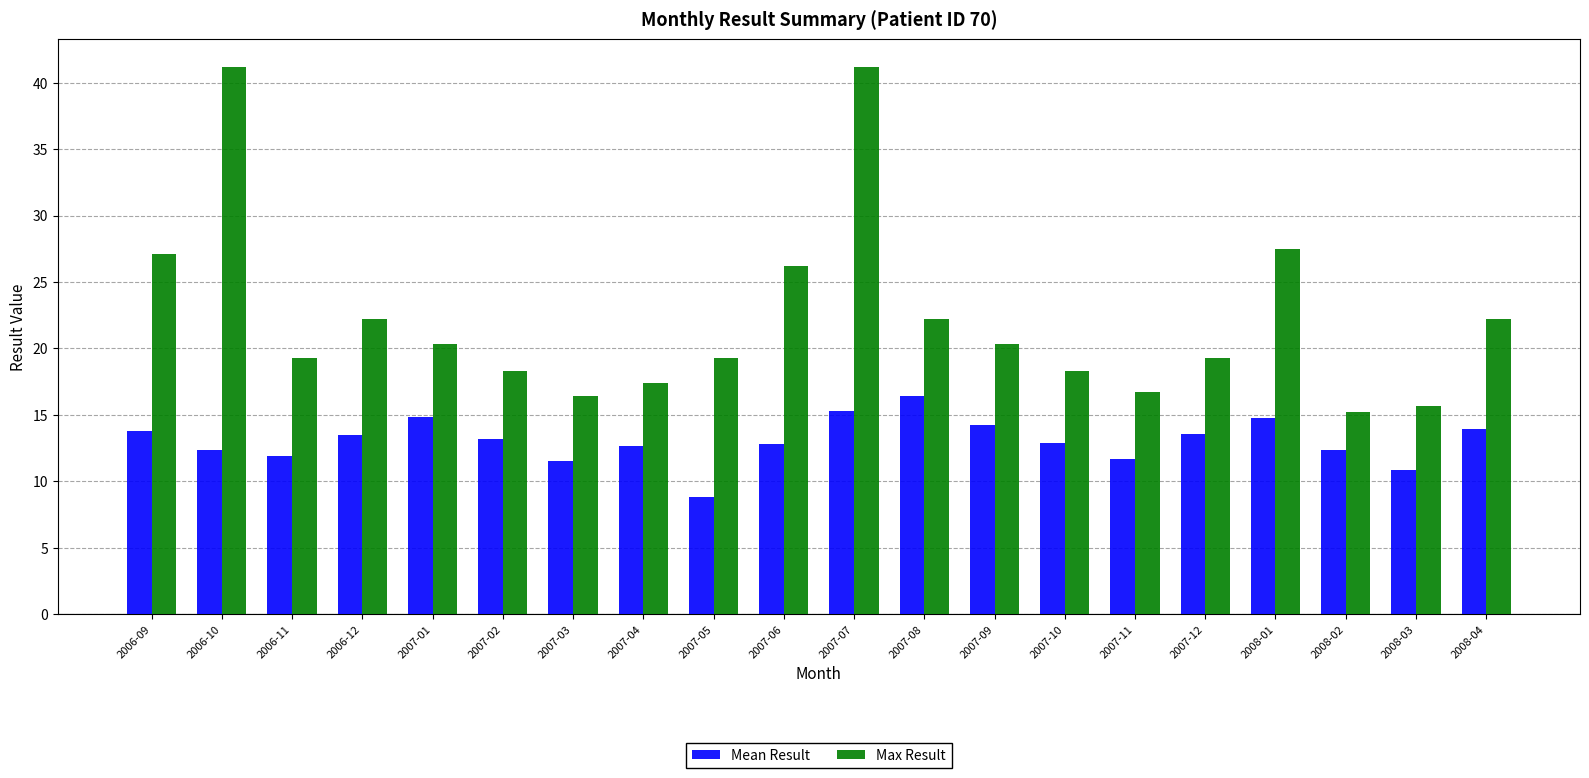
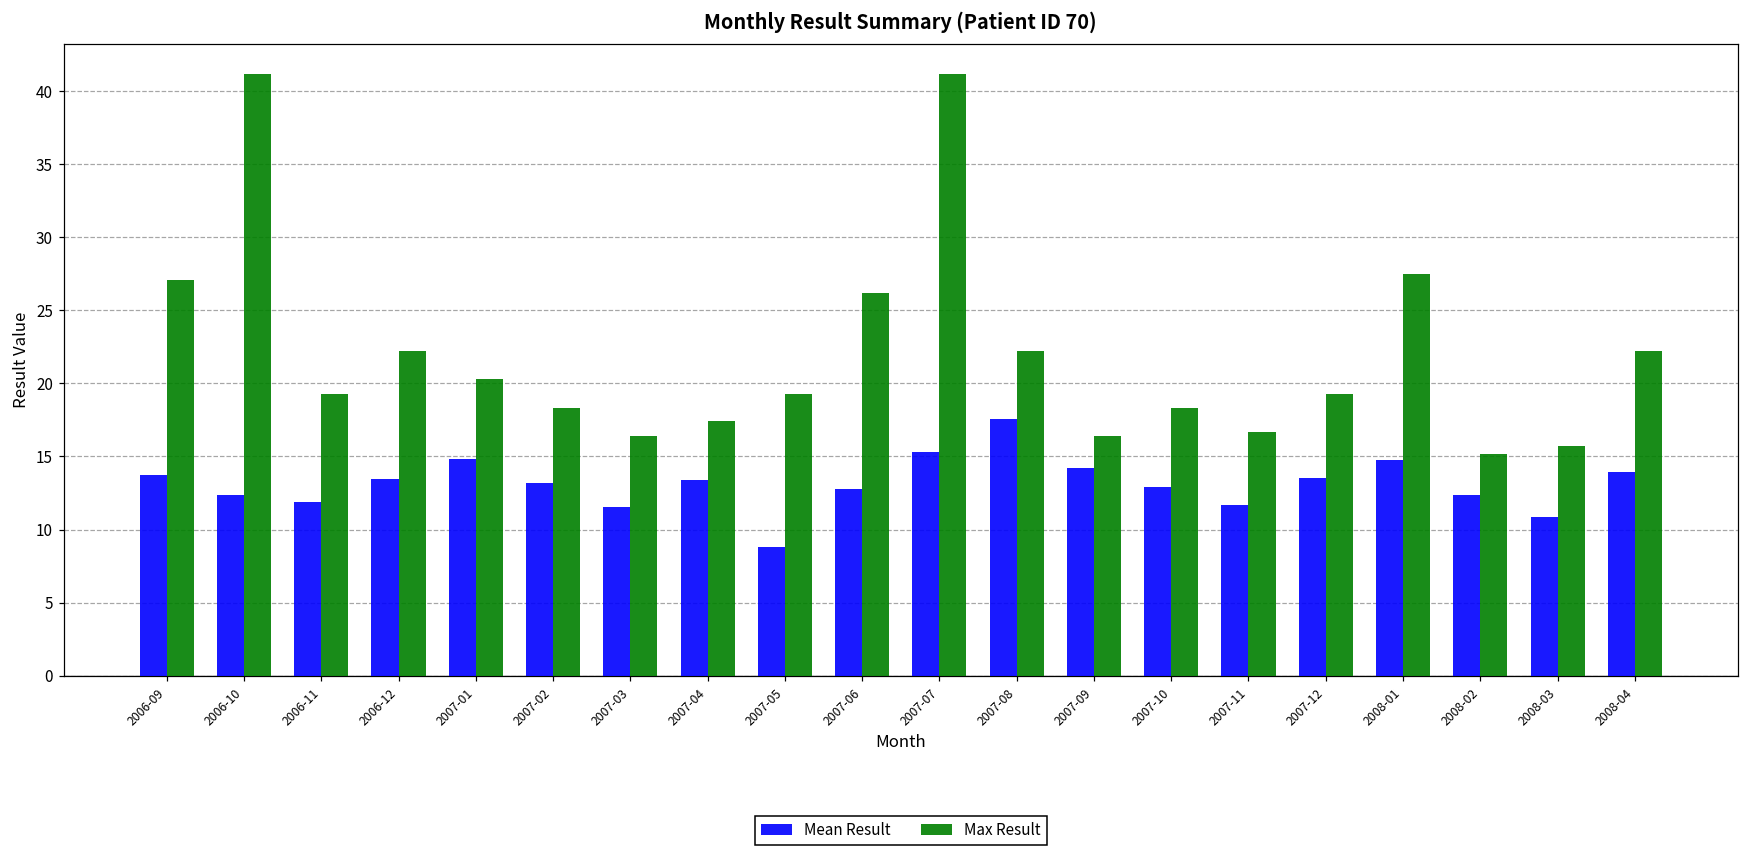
  {
    "Mean Result": {
      "2006-09": 13.8,
      "2006-10": 12.4,
      "2006-11": 11.9,
      "2006-12": 13.5,
      "2007-01": 14.8,
      "2007-02": 13.2,
      "2007-03": 11.5,
-     "2007-04": 12.7,
+     "2007-04": 13.4,
      "2007-05": 8.8,
      "2007-06": 12.8,
      "2007-07": 15.3,
-     "2007-08": 16.5,
+     "2007-08": 17.6,
      "2007-09": 14.2,
      "2007-10": 12.9,
      "2007-11": 11.7,
      "2007-12": 13.5,
      "2008-01": 14.8,
      "2008-02": 12.3,
      "2008-03": 10.9,
      "2008-04": 13.9
    },
    "Max Result": {
      "2006-09": 27.1,
      "2006-10": 41.2,
      "2006-11": 19.3,
      "2006-12": 22.2,
      "2007-01": 20.3,
      "2007-02": 18.3,
      "2007-03": 16.4,
      "2007-04": 17.4,
      "2007-05": 19.3,
      "2007-06": 26.2,
      "2007-07": 41.2,
      "2007-08": 22.2,
-     "2007-09": 20.3,
+     "2007-09": 16.4,
      "2007-10": 18.3,
      "2007-11": 16.7,
      "2007-12": 19.3,
      "2008-01": 27.5,
      "2008-02": 15.2,
      "2008-03": 15.7,
      "2008-04": 22.2
    }
  }
